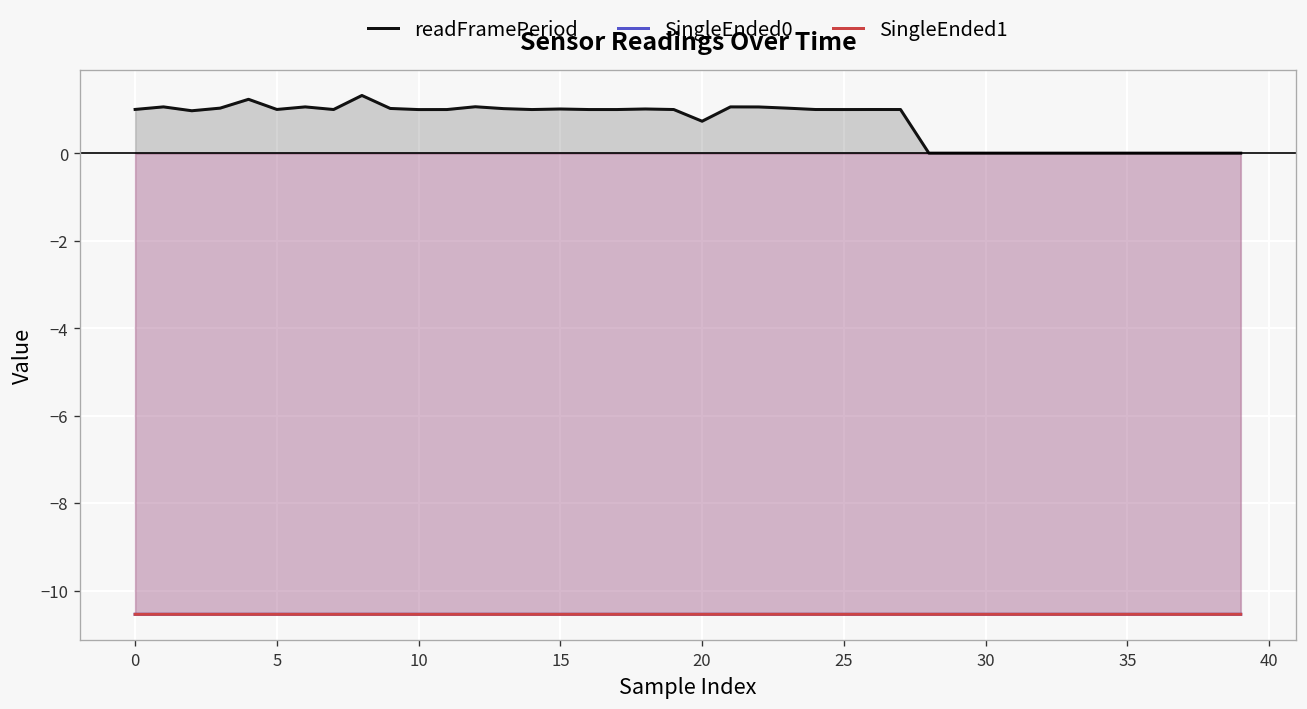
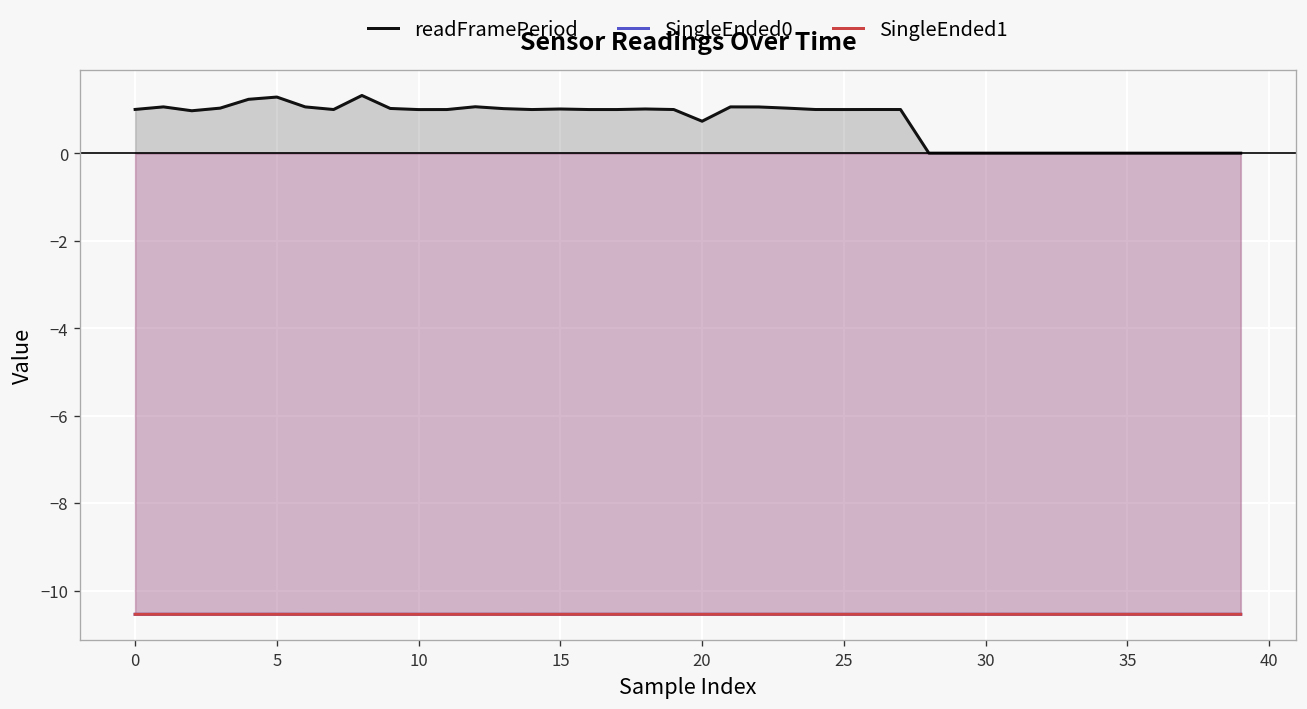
  {
    "readFramePeriod": {
      "0": 1.0,
-     "5": 1.0,
+     "5": 1.3,
      "10": 1.0,
      "15": 1.0,
      "20": 0.7,
      "25": 1.0
    },
    "SingleEnded1": {
      "0": -10.5,
      "5": -10.5,
      "10": -10.5,
      "15": -10.5,
      "20": -10.5,
      "25": -10.5,
      "30": -10.5,
      "35": -10.5
    }
  }
